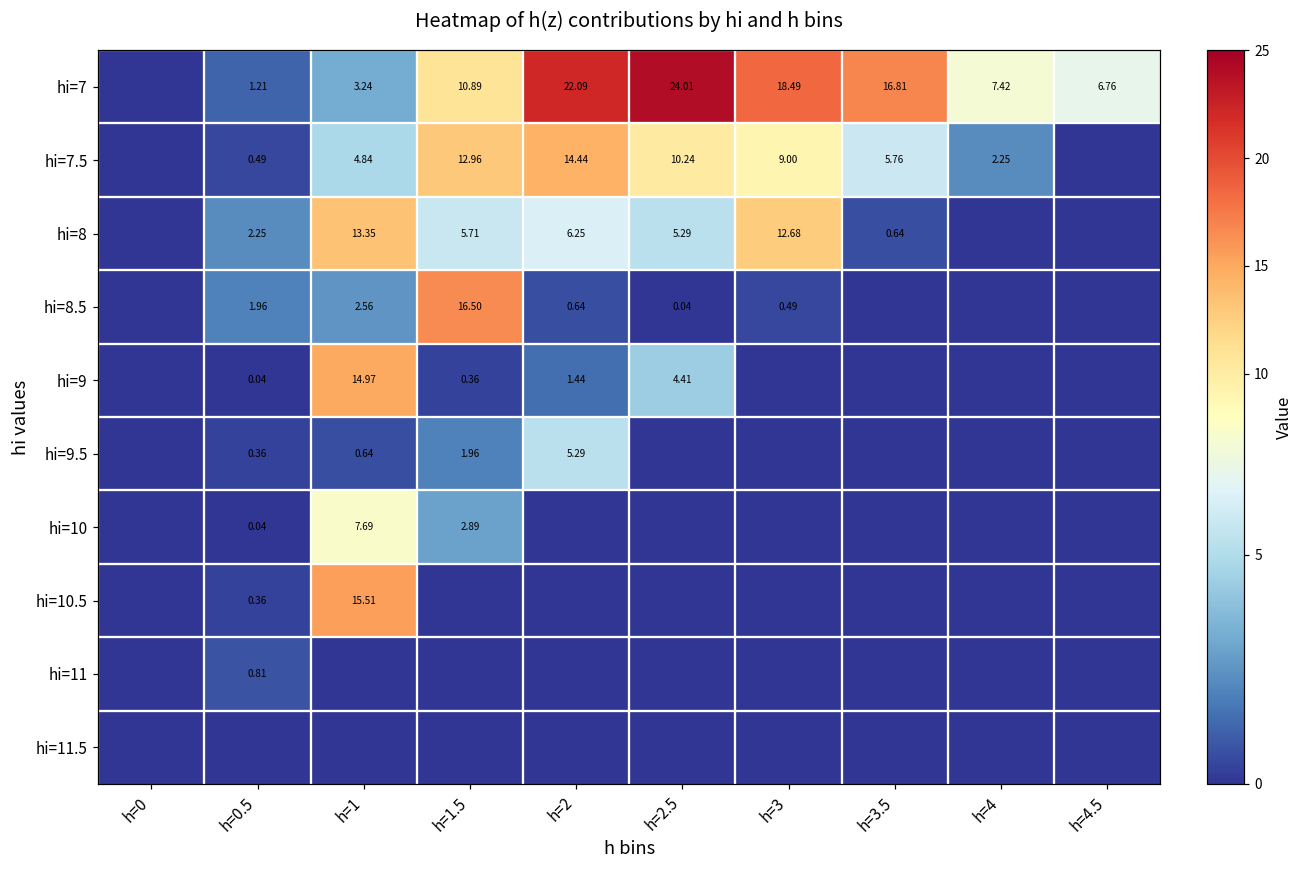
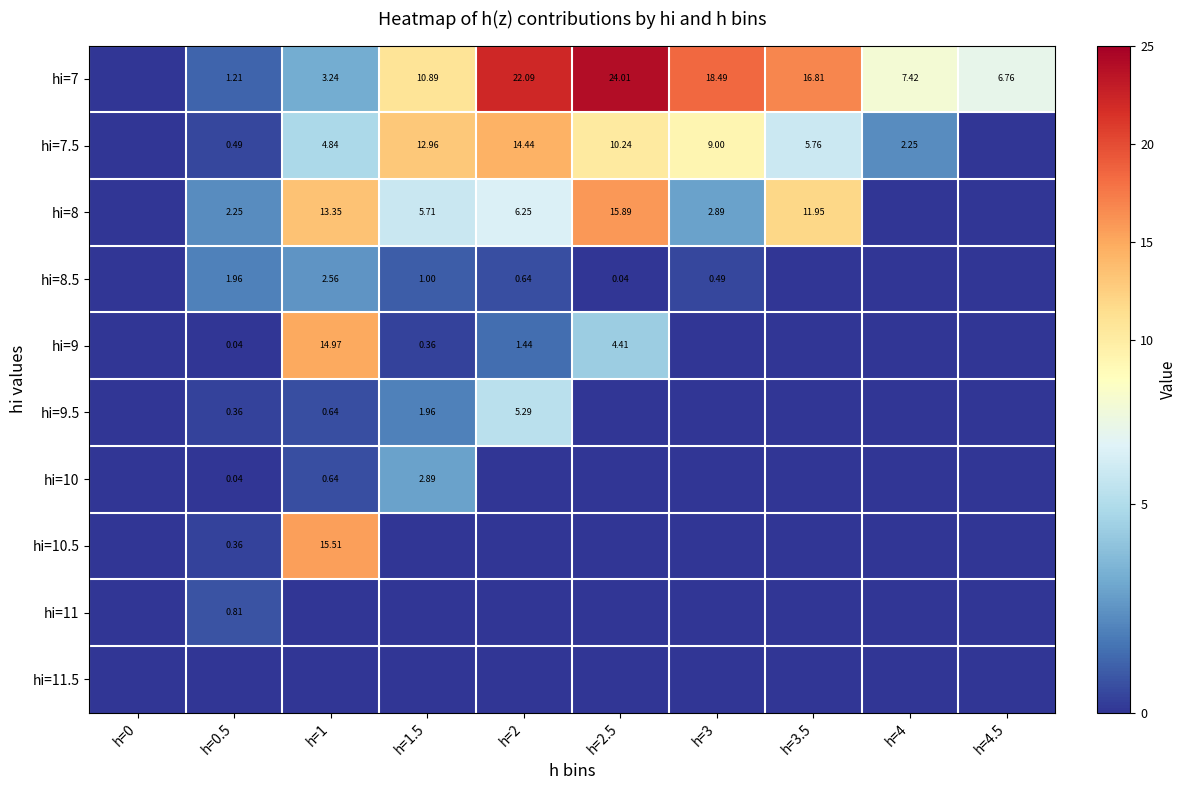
  {
    "hi=7": {
      "h=0.5": 1.21,
      "h=1": 3.24,
      "h=1.5": 10.89,
      "h=2": 22.09,
      "h=2.5": 24.01,
      "h=3": 18.49,
      "h=3.5": 16.81,
      "h=4": 7.42,
      "h=4.5": 6.76
    },
    "hi=7.5": {
      "h=0.5": 0.49,
      "h=1": 4.84,
      "h=1.5": 12.96,
      "h=2": 14.44,
      "h=2.5": 10.24,
      "h=3": 9.00,
      "h=3.5": 5.76,
      "h=4": 2.25
    },
    "hi=8": {
      "h=0.5": 2.25,
      "h=1": 13.35,
      "h=1.5": 5.71,
      "h=2": 6.25,
-     "h=2.5": 5.29,
-     "h=3": 12.68,
-     "h=3.5": 0.64
+     "h=2.5": 15.89,
+     "h=3": 2.89,
+     "h=3.5": 11.95
    },
    "hi=8.5": {
      "h=0.5": 1.96,
      "h=1": 2.56,
-     "h=1.5": 16.50,
+     "h=1.5": 1.00,
      "h=2": 0.64,
      "h=2.5": 0.04,
      "h=3": 0.49
    },
    "hi=9": {
      "h=0.5": 0.04,
      "h=1": 14.97,
      "h=1.5": 0.36,
      "h=2": 1.44,
      "h=2.5": 4.41
    },
    "hi=9.5": {
      "h=0.5": 0.36,
      "h=1": 0.64,
      "h=1.5": 1.96,
      "h=2": 5.29
    },
    "hi=10": {
      "h=0.5": 0.04,
-     "h=1": 7.69,
+     "h=1": 0.64,
      "h=1.5": 2.89
    },
    "hi=10.5": {
      "h=0.5": 0.36,
      "h=1": 15.51
    },
    "hi=11": {
      "h=0.5": 0.81
    }
  }
